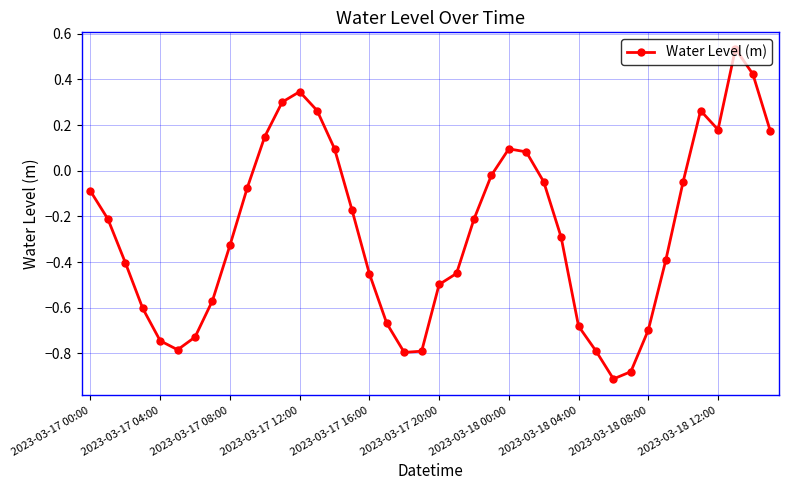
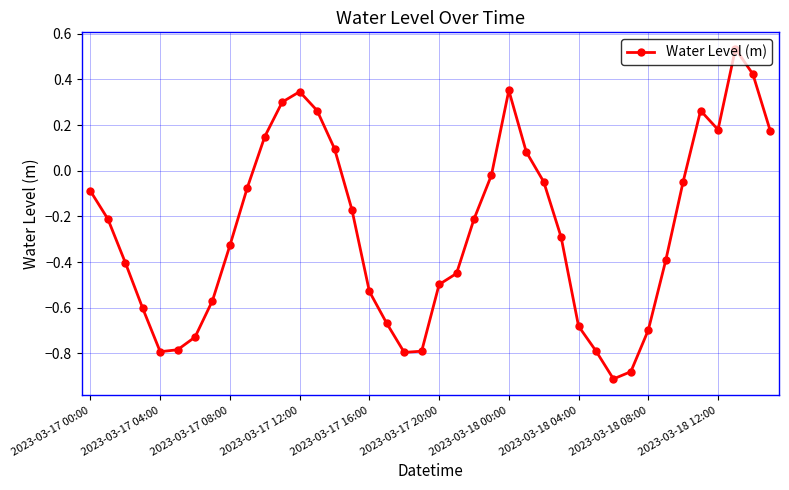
  {
    "2023-03-17 00:00": -0.09,
-   "2023-03-17 04:00": -0.74,
+   "2023-03-17 04:00": -0.79,
    "2023-03-17 08:00": -0.33,
    "2023-03-17 12:00": 0.35,
-   "2023-03-17 16:00": -0.45,
+   "2023-03-17 16:00": -0.53,
    "2023-03-17 20:00": -0.50,
-   "2023-03-18 00:00": 0.10,
+   "2023-03-18 00:00": 0.35,
    "2023-03-18 04:00": -0.68,
    "2023-03-18 08:00": -0.70,
    "2023-03-18 12:00": 0.18
  }
